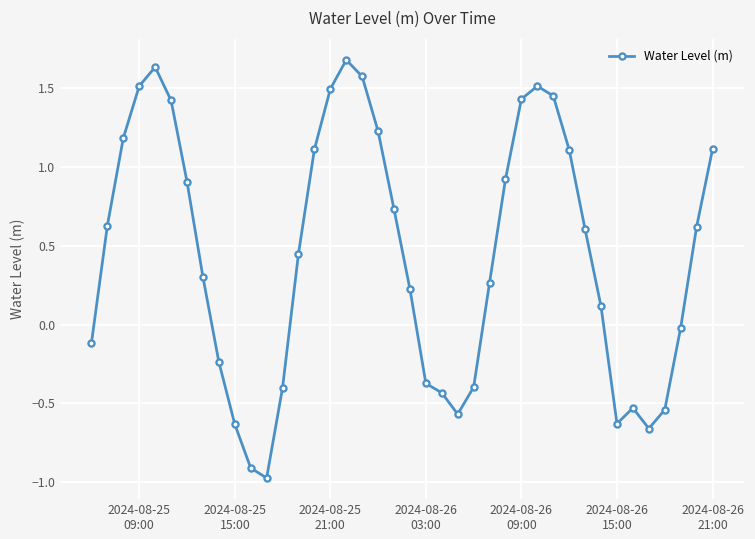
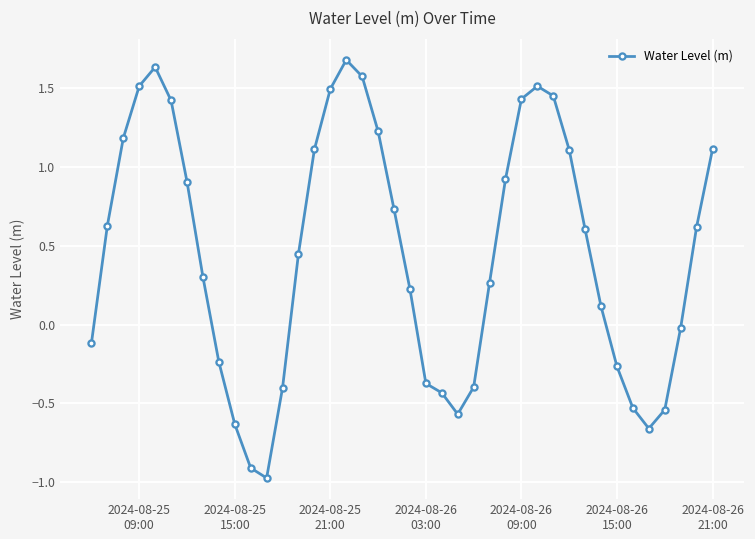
  {
    "2024-08-25 09:00": 1.51,
    "2024-08-25 15:00": -0.63,
    "2024-08-25 21:00": 1.50,
    "2024-08-26 03:00": -0.37,
    "2024-08-26 09:00": 1.43,
-   "2024-08-26 15:00": -0.63,
+   "2024-08-26 15:00": -0.27,
    "2024-08-26 21:00": 1.11
  }
